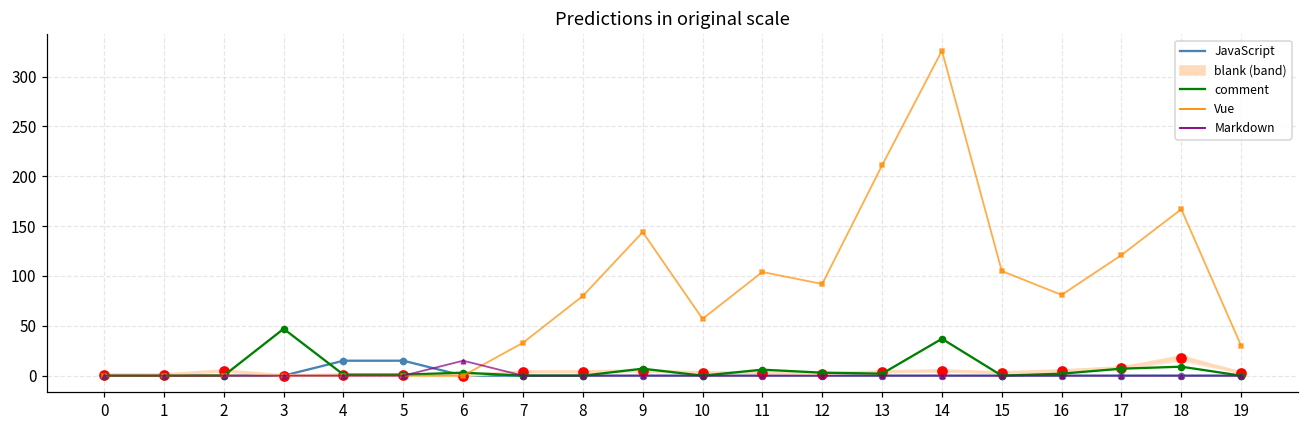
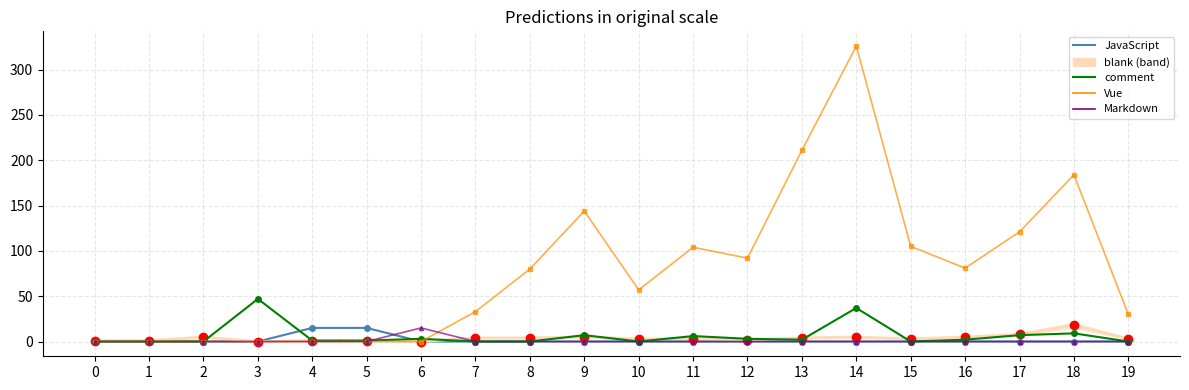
  {
    "JavaScript": {
      "4": 20,
      "5": 20
    },
    "comment": {
      "3": 50,
      "6": 0,
      "14": 40,
      "18": 10
    },
    "Vue": {
      "7": 30,
      "8": 80,
      "9": 140,
      "10": 60,
      "11": 100,
      "12": 90,
      "13": 210,
      "14": 330,
      "15": 110,
      "16": 80,
      "17": 120,
-     "18": 170,
+     "18": 180,
      "19": 30
    },
    "Markdown": {
      "6": 20
    }
  }
